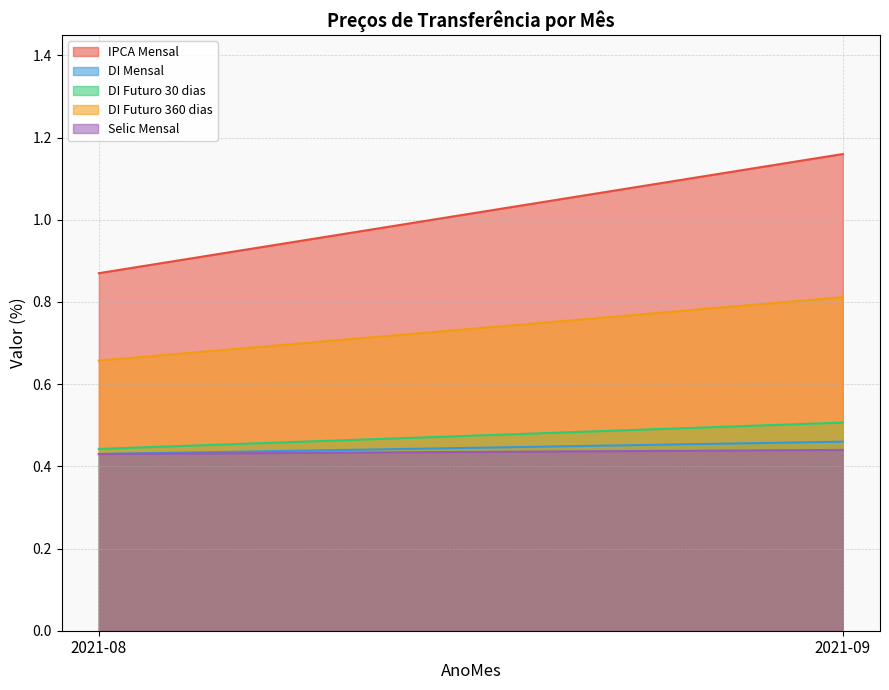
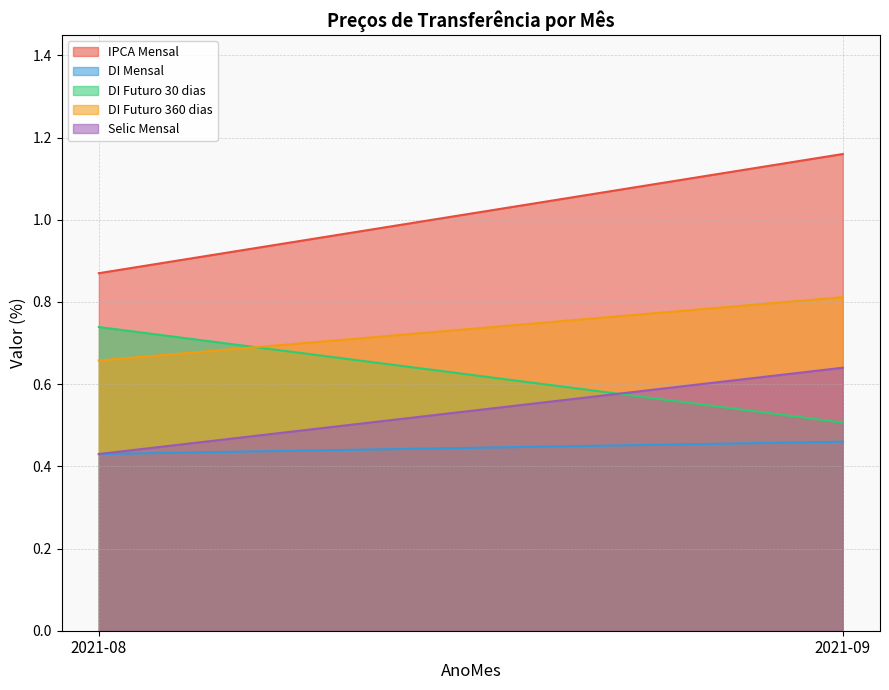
  {
    "IPCA Mensal": {
      "2021-08": 0.87,
      "2021-09": 1.16
    },
    "DI Mensal": {
      "2021-09": 0.46
    },
    "DI Futuro 30 dias": {
-     "2021-08": 0.44,
+     "2021-08": 0.74,
      "2021-09": 0.51
    },
    "DI Futuro 360 dias": {
      "2021-08": 0.66,
      "2021-09": 0.81
    },
    "Selic Mensal": {
-     "2021-09": 0.44
+     "2021-09": 0.64
    }
  }
